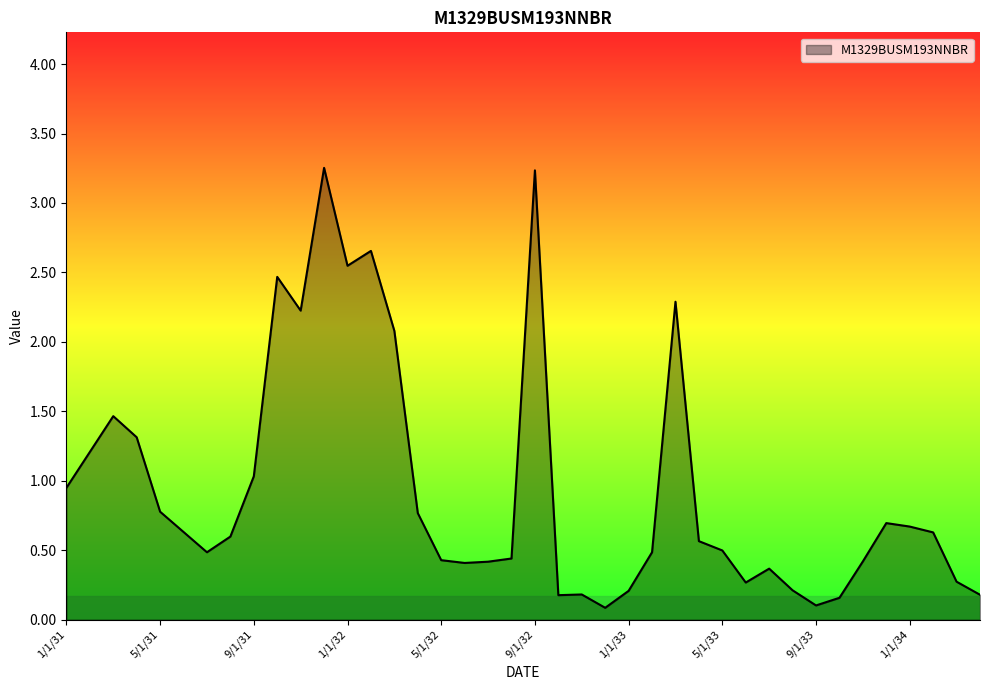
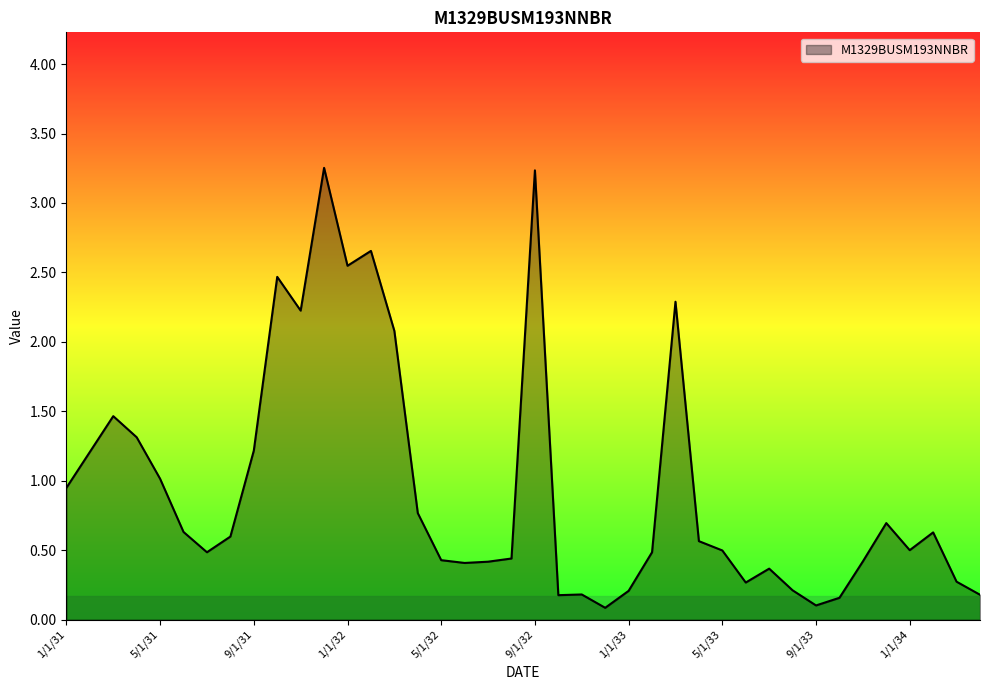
  {
    "1/1/31": 0.95,
-   "5/1/31": 0.78,
-   "9/1/31": 1.03,
+   "5/1/31": 1.01,
+   "9/1/31": 1.22,
    "1/1/32": 2.55,
    "5/1/32": 0.43,
    "9/1/32": 3.24,
    "1/1/33": 0.21,
    "5/1/33": 0.50,
-   "1/1/34": 0.67
+   "1/1/34": 0.50
  }
